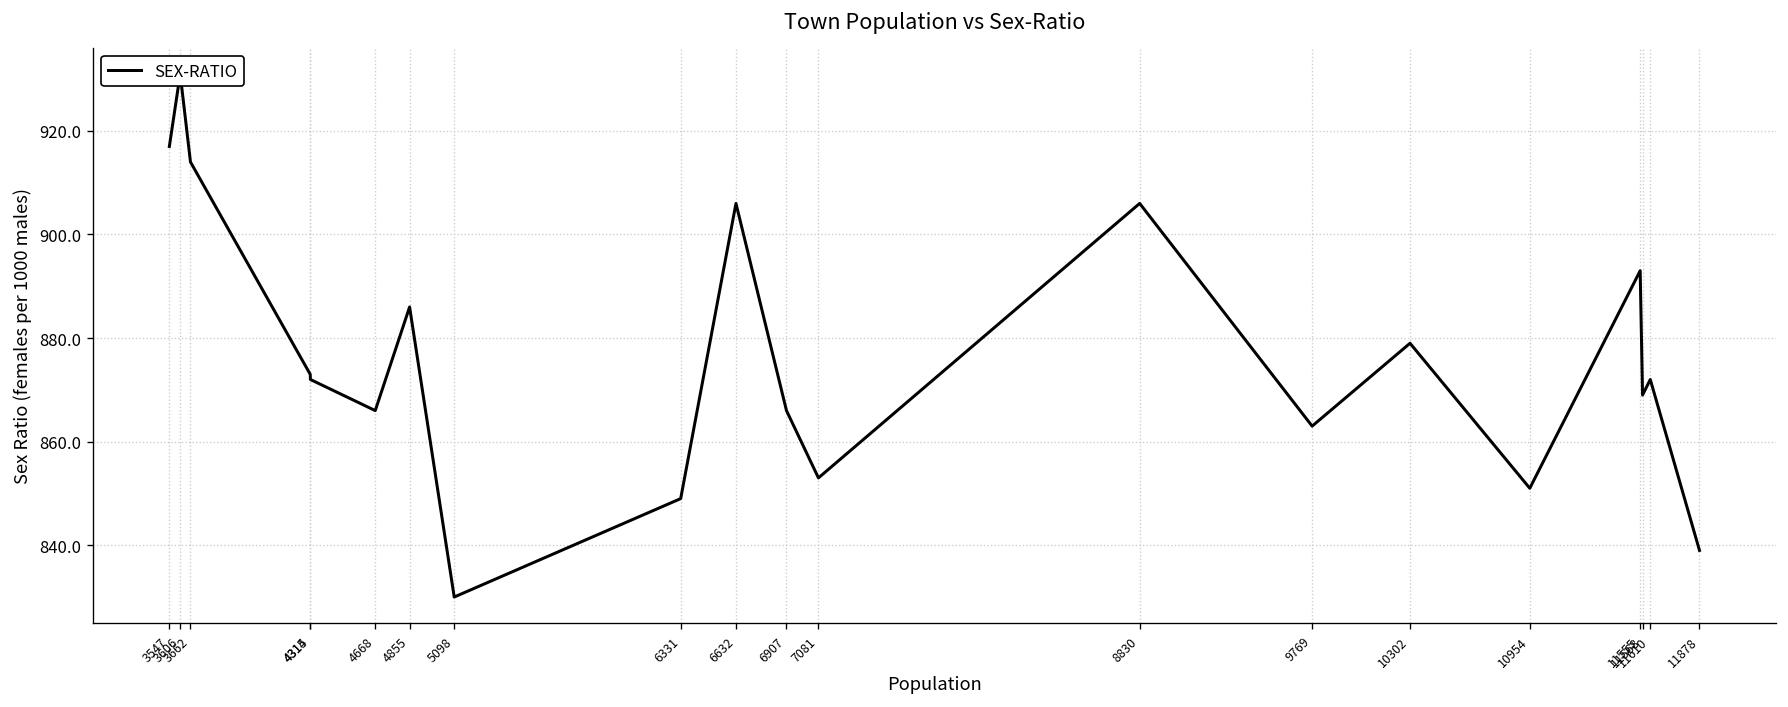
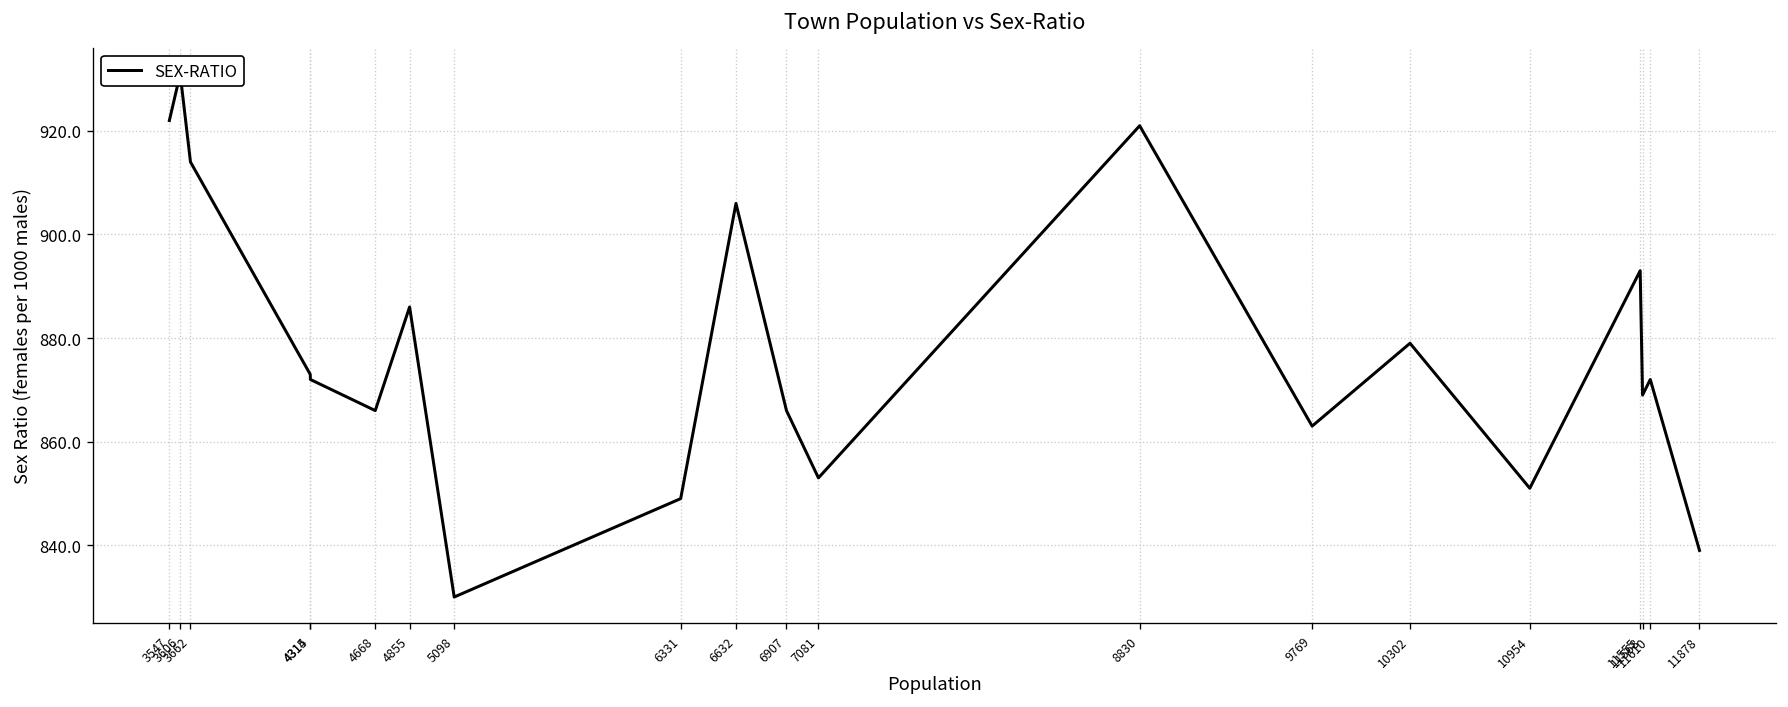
  {
-   "3547": 917,
+   "3547": 922,
    "3662": 914,
    "4314": 873,
    "4315": 872,
    "4668": 866,
    "4855": 886,
    "5098": 830,
    "6331": 849,
    "6632": 906,
    "6907": 866,
    "7081": 853,
-   "8830": 906,
+   "8830": 921,
    "9769": 863,
    "10302": 879,
    "10954": 851,
    "11555": 893,
    "11568": 869,
    "11610": 872,
    "11878": 839
  }
